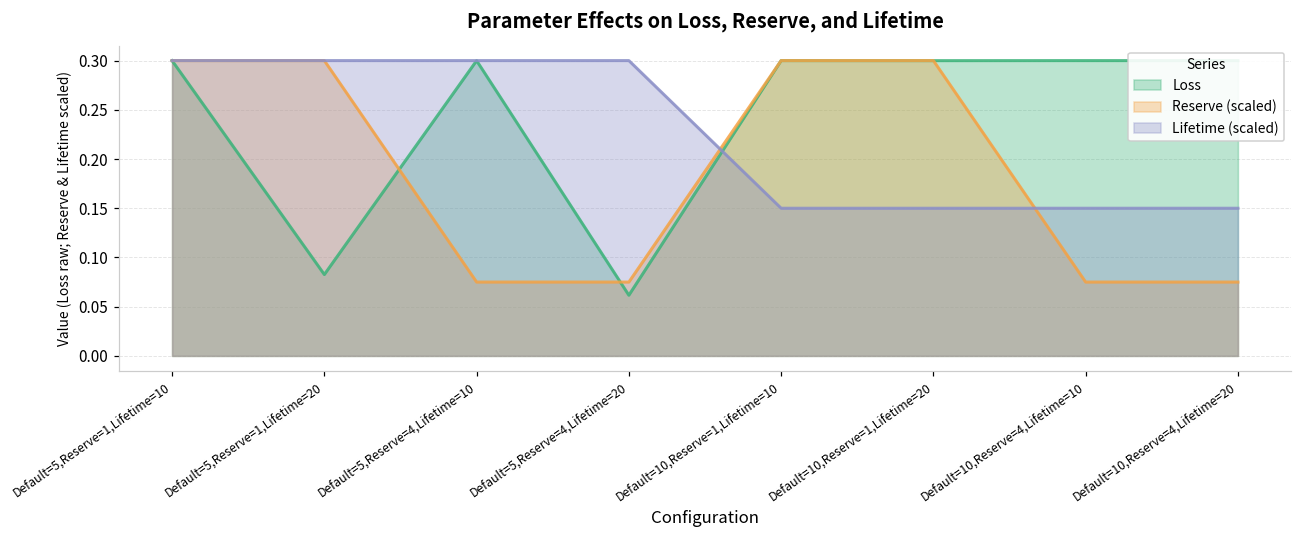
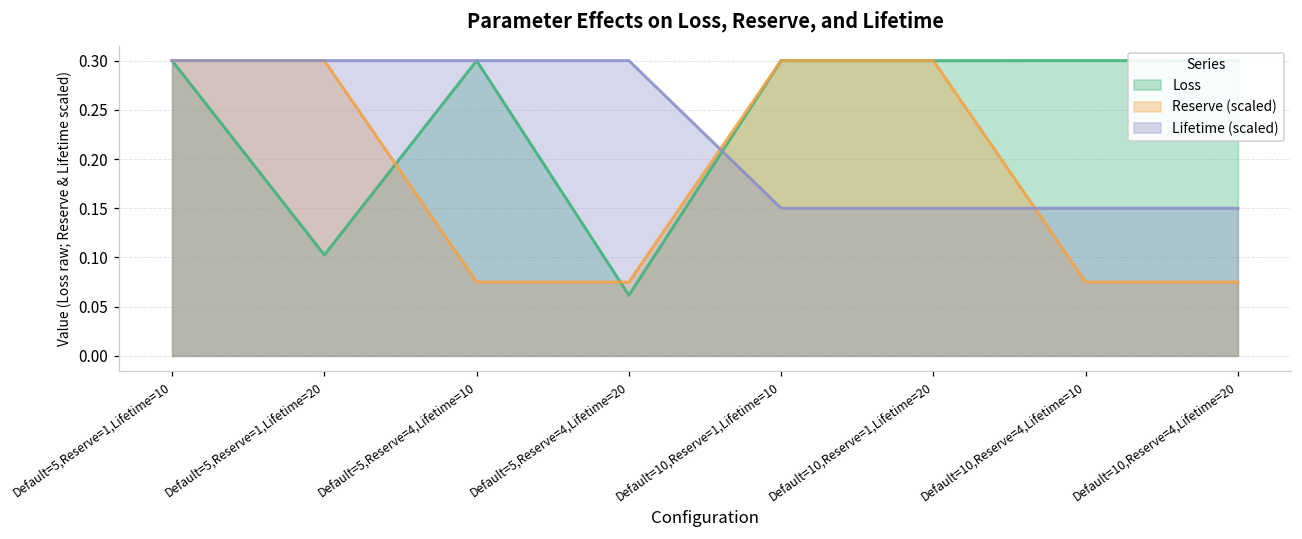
  {
    "Loss": {
-     "Default=5,Reserve=1,Lifetime=20": 0.08,
+     "Default=5,Reserve=1,Lifetime=20": 0.10,
      "Default=5,Reserve=4,Lifetime=20": 0.06,
      "Default=10,Reserve=4,Lifetime=10": 0.30
    },
    "Reserve (scaled)": {
      "Default=5,Reserve=4,Lifetime=10": 0.07,
      "Default=5,Reserve=4,Lifetime=20": 0.07,
      "Default=10,Reserve=4,Lifetime=10": 0.07,
      "Default=10,Reserve=4,Lifetime=20": 0.07
    },
    "Lifetime (scaled)": {
      "Default=5,Reserve=4,Lifetime=20": 0.30,
      "Default=10,Reserve=1,Lifetime=10": 0.15,
      "Default=10,Reserve=1,Lifetime=20": 0.15,
      "Default=10,Reserve=4,Lifetime=10": 0.15,
      "Default=10,Reserve=4,Lifetime=20": 0.15
    }
  }
